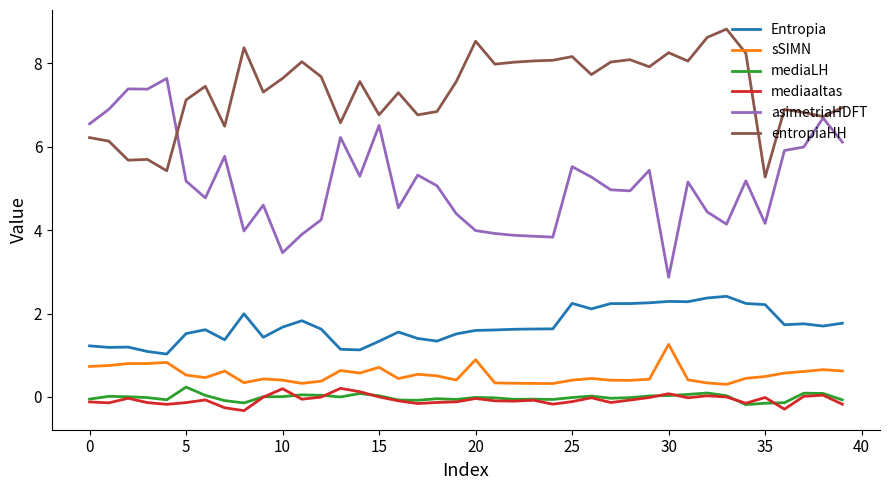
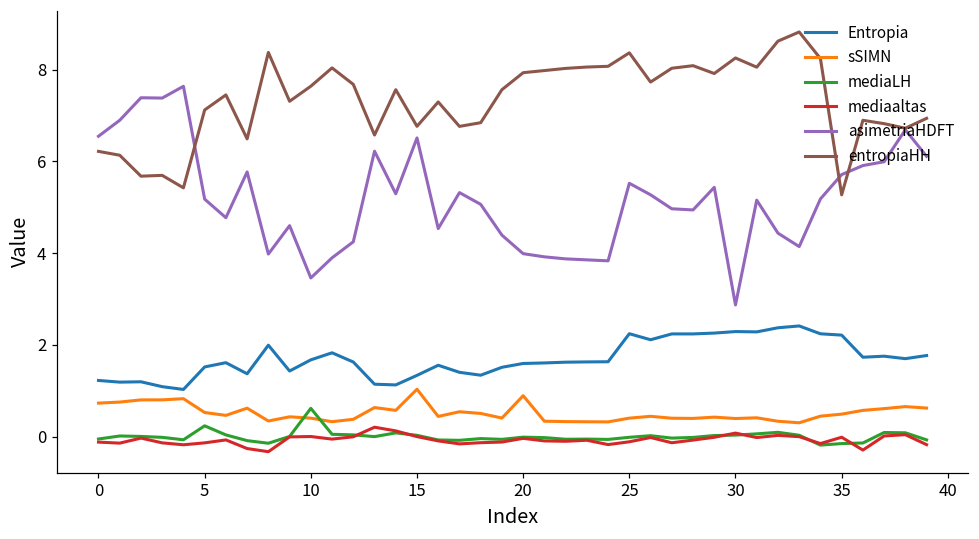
  {
    "Entropia": {
      "0": 1.2,
      "5": 1.5,
      "10": 1.7,
      "15": 1.3,
      "20": 1.6,
      "25": 2.2,
      "30": 2.3,
      "35": 2.2
    },
    "sSIMN": {
      "0": 0.7,
      "5": 0.5,
      "10": 0.4,
-     "15": 0.7,
+     "15": 1.0,
      "20": 0.9,
      "25": 0.4,
-     "30": 1.3,
+     "30": 0.4,
      "35": 0.5
    },
    "mediaLH": {
      "0": -0.1,
      "5": 0.2,
-     "10": 0.0,
+     "10": 0.6,
      "25": 0.0,
      "35": -0.2
    },
    "mediaaltas": {
      "0": -0.1,
      "5": -0.1,
-     "10": 0.2,
+     "10": 0.0,
      "25": -0.1,
      "35": 0.0
    },
    "asimetriaHDFT": {
      "0": 6.5,
      "5": 5.2,
      "10": 3.5,
      "15": 6.5,
      "20": 4.0,
      "25": 5.5,
      "30": 2.9,
-     "35": 4.2
+     "35": 5.7
    },
    "entropiaHH": {
      "0": 6.2,
      "5": 7.1,
      "10": 7.6,
      "15": 6.8,
-     "20": 8.5,
-     "25": 8.2,
+     "20": 7.9,
+     "25": 8.4,
      "30": 8.3,
      "35": 5.3
    }
  }
